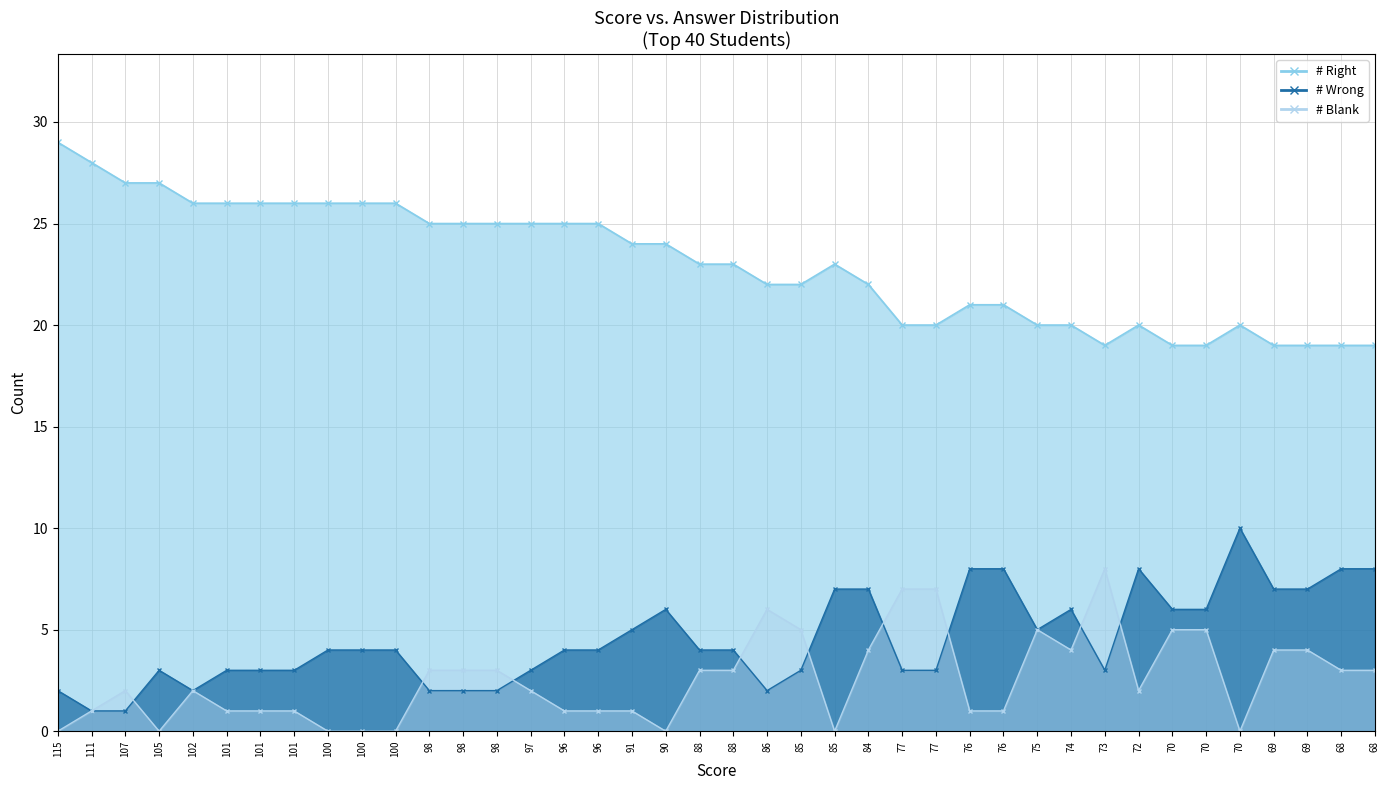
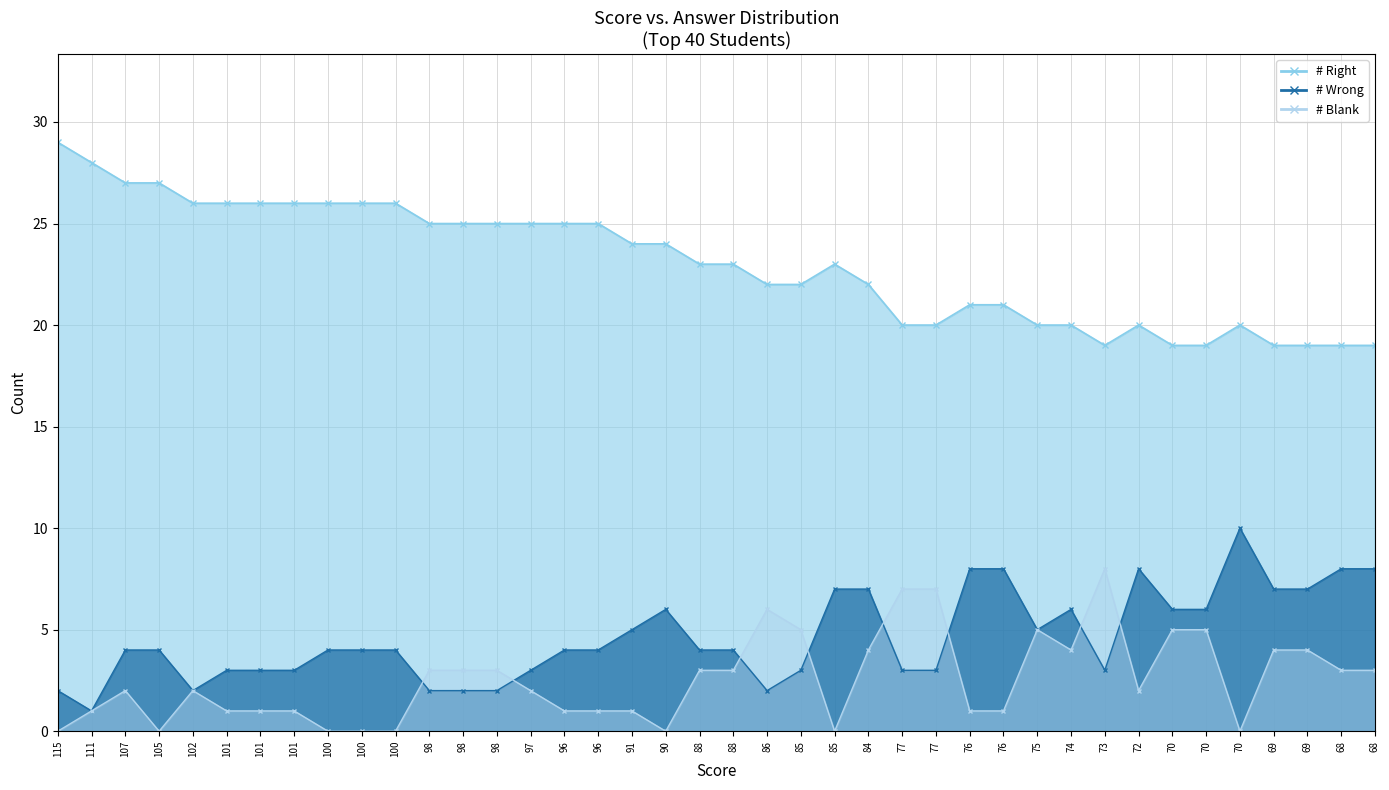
  {
    "# Wrong": {
      "115": 2,
-     "107": 1,
-     "105": 3,
+     "107": 4,
+     "105": 4,
      "97": 3,
      "91": 5,
      "90": 6,
      "86": 2,
      "84": 7,
      "74": 6,
      "73": 3,
      "72": 8
    }
  }
